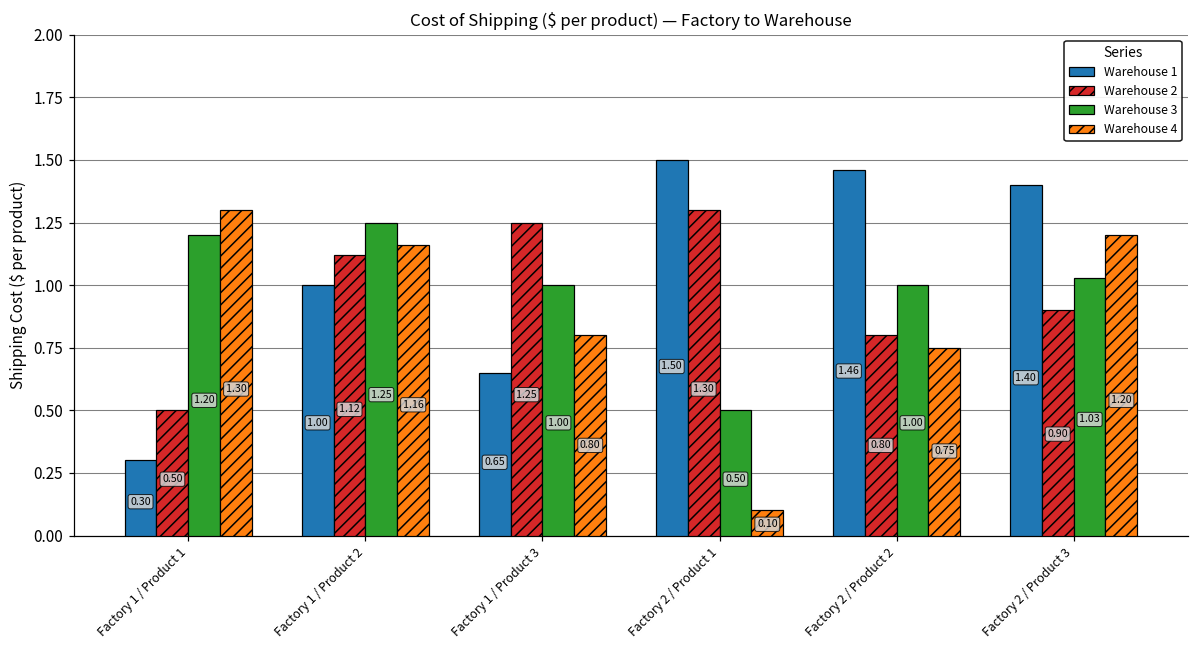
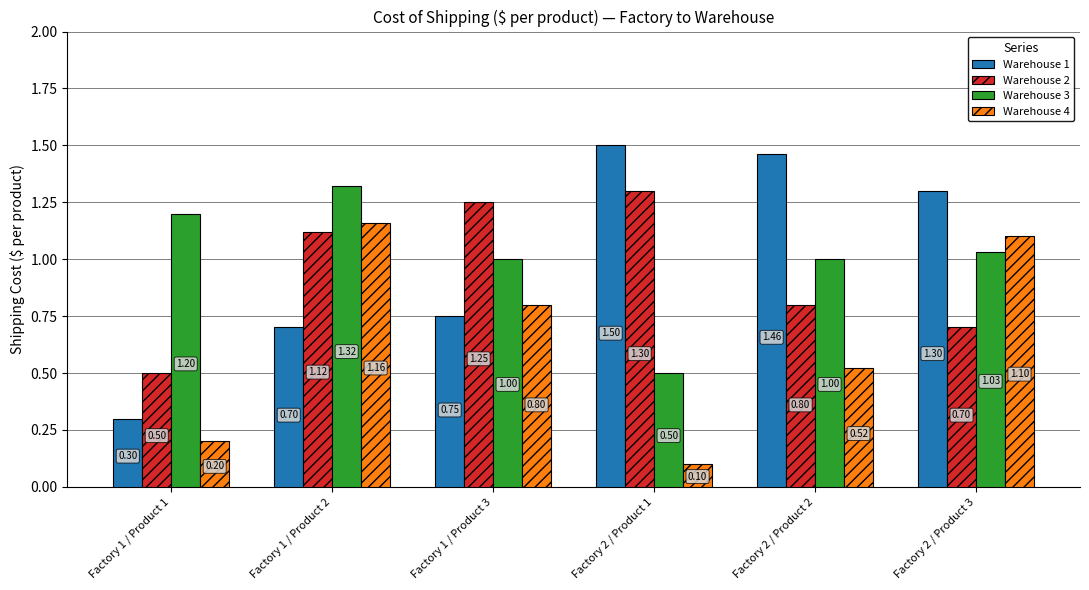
  {
    "Warehouse 1": {
-     "Factory 1 / Product 2": 1.00,
-     "Factory 1 / Product 3": 0.65,
-     "Factory 2 / Product 3": 1.40
+     "Factory 1 / Product 2": 0.70,
+     "Factory 1 / Product 3": 0.75,
+     "Factory 2 / Product 3": 1.30
    },
    "Warehouse 2": {
-     "Factory 2 / Product 3": 0.90
+     "Factory 2 / Product 3": 0.70
    },
    "Warehouse 3": {
-     "Factory 1 / Product 2": 1.25
+     "Factory 1 / Product 2": 1.32
    },
    "Warehouse 4": {
-     "Factory 1 / Product 1": 1.30,
-     "Factory 2 / Product 2": 0.75,
-     "Factory 2 / Product 3": 1.20
+     "Factory 1 / Product 1": 0.20,
+     "Factory 2 / Product 2": 0.52,
+     "Factory 2 / Product 3": 1.10
    }
  }
